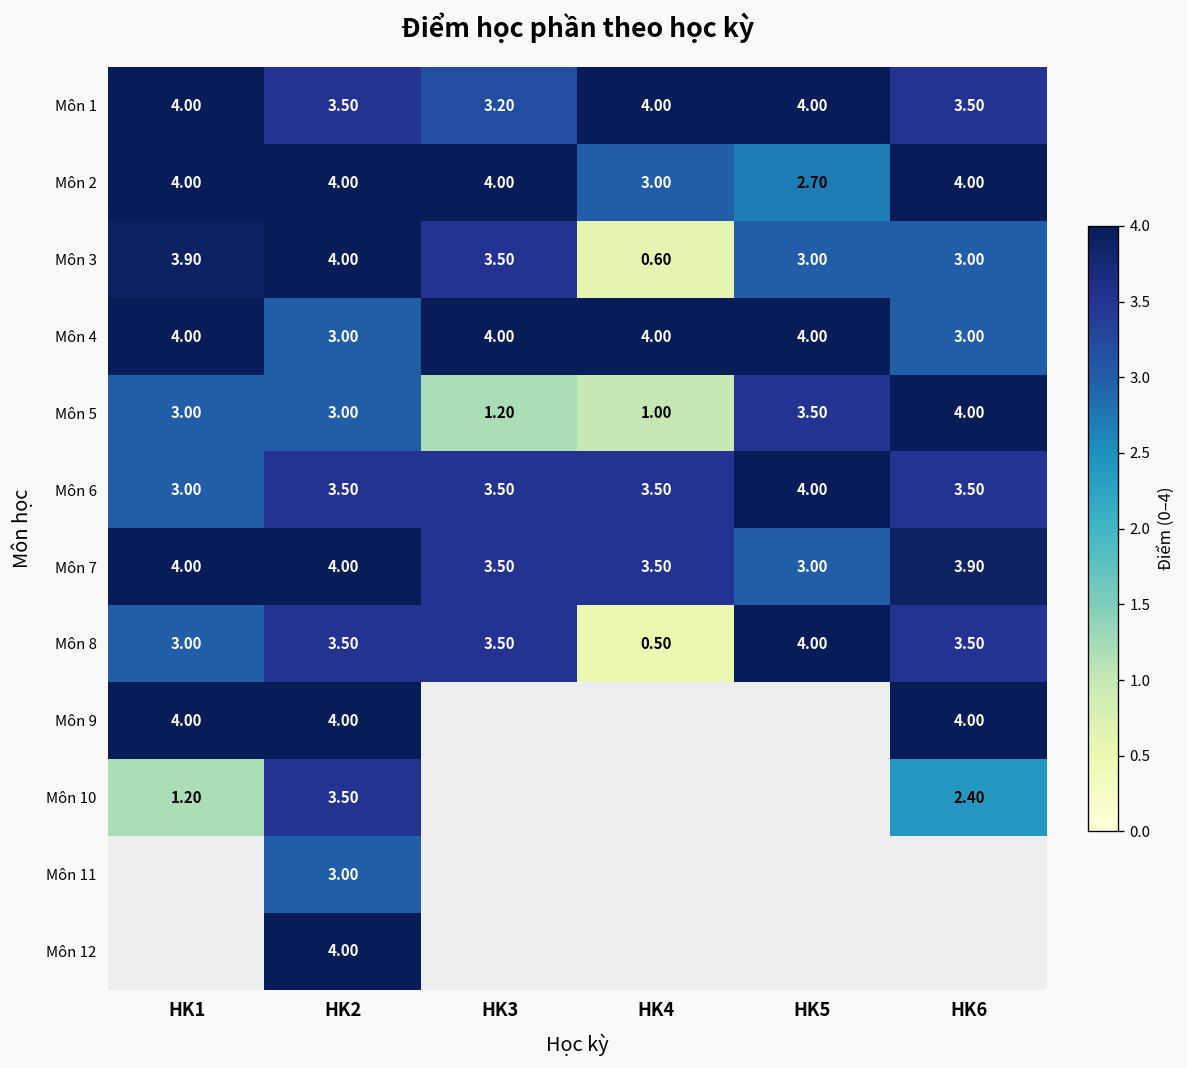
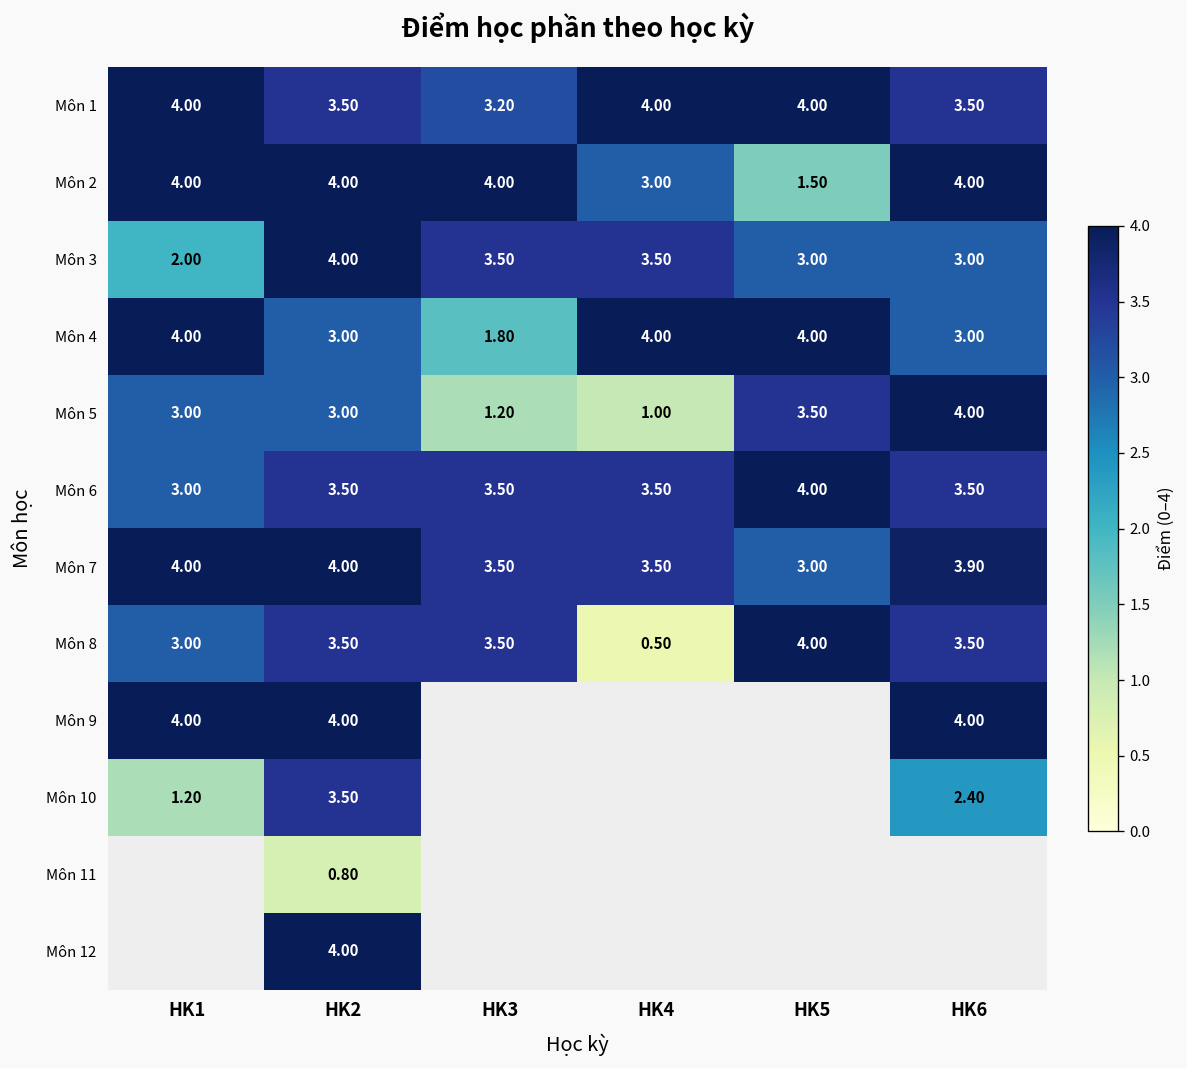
  {
    "Môn 1": {
      "HK1": 4.00,
      "HK2": 3.50,
      "HK3": 3.20,
      "HK4": 4.00,
      "HK5": 4.00,
      "HK6": 3.50
    },
    "Môn 2": {
      "HK1": 4.00,
      "HK2": 4.00,
      "HK3": 4.00,
      "HK4": 3.00,
-     "HK5": 2.70,
+     "HK5": 1.50,
      "HK6": 4.00
    },
    "Môn 3": {
-     "HK1": 3.90,
+     "HK1": 2.00,
      "HK2": 4.00,
      "HK3": 3.50,
-     "HK4": 0.60,
+     "HK4": 3.50,
      "HK5": 3.00,
      "HK6": 3.00
    },
    "Môn 4": {
      "HK1": 4.00,
      "HK2": 3.00,
-     "HK3": 4.00,
+     "HK3": 1.80,
      "HK4": 4.00,
      "HK5": 4.00,
      "HK6": 3.00
    },
    "Môn 5": {
      "HK1": 3.00,
      "HK2": 3.00,
      "HK3": 1.20,
      "HK4": 1.00,
      "HK5": 3.50,
      "HK6": 4.00
    },
    "Môn 6": {
      "HK1": 3.00,
      "HK2": 3.50,
      "HK3": 3.50,
      "HK4": 3.50,
      "HK5": 4.00,
      "HK6": 3.50
    },
    "Môn 7": {
      "HK1": 4.00,
      "HK2": 4.00,
      "HK3": 3.50,
      "HK4": 3.50,
      "HK5": 3.00,
      "HK6": 3.90
    },
    "Môn 8": {
      "HK1": 3.00,
      "HK2": 3.50,
      "HK3": 3.50,
      "HK4": 0.50,
      "HK5": 4.00,
      "HK6": 3.50
    },
    "Môn 9": {
      "HK1": 4.00,
      "HK2": 4.00,
      "HK6": 4.00
    },
    "Môn 10": {
      "HK1": 1.20,
      "HK2": 3.50,
      "HK6": 2.40
    },
    "Môn 11": {
-     "HK2": 3.00
+     "HK2": 0.80
    },
    "Môn 12": {
      "HK2": 4.00
    }
  }
